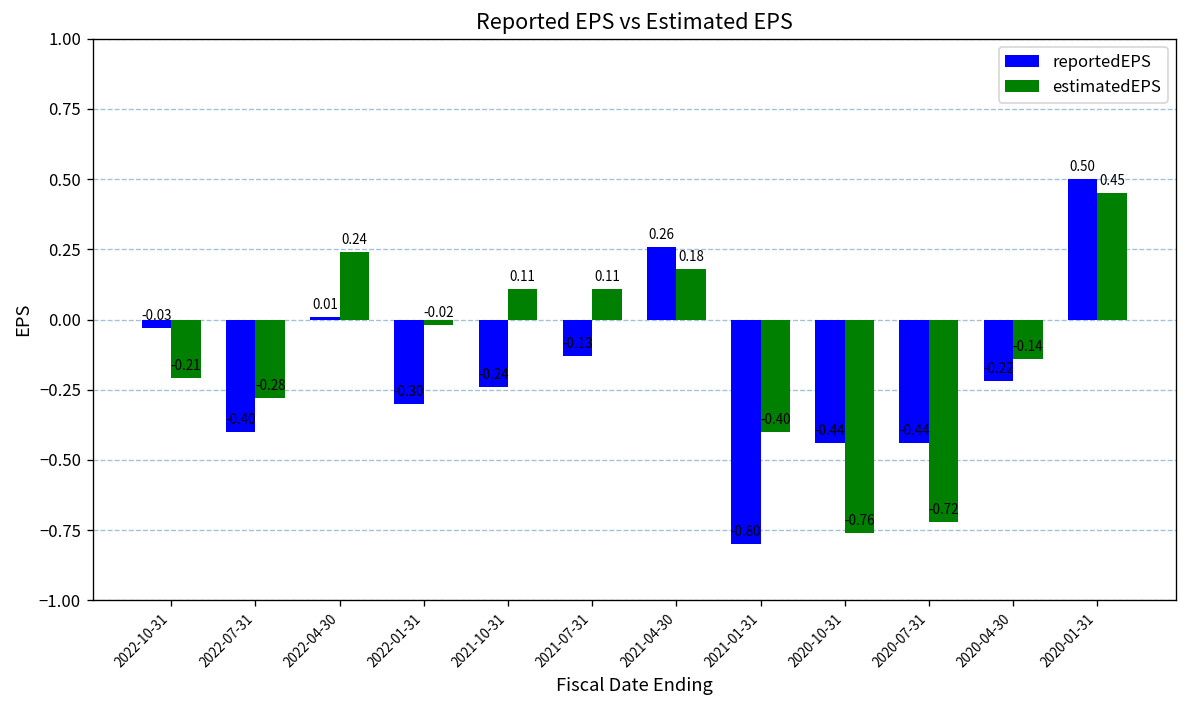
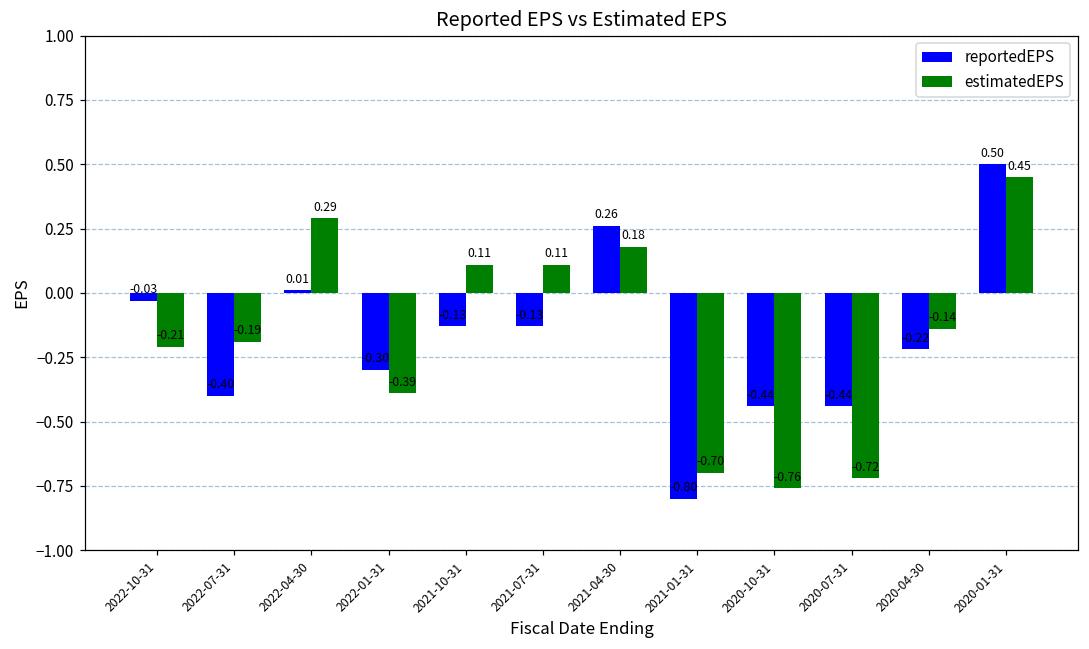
  {
    "reportedEPS": {
      "2022-10-31": -0.03,
      "2022-07-31": -0.40,
      "2022-04-30": 0.01,
      "2022-01-31": -0.30,
-     "2021-10-31": -0.24,
+     "2021-10-31": -0.13,
      "2021-07-31": -0.13,
      "2021-04-30": 0.26,
      "2021-01-31": -0.80,
      "2020-10-31": -0.44,
      "2020-07-31": -0.44,
      "2020-04-30": -0.22,
      "2020-01-31": 0.50
    },
    "estimatedEPS": {
      "2022-10-31": -0.21,
-     "2022-07-31": -0.28,
-     "2022-04-30": 0.24,
-     "2022-01-31": -0.02,
+     "2022-07-31": -0.19,
+     "2022-04-30": 0.29,
+     "2022-01-31": -0.39,
      "2021-10-31": 0.11,
      "2021-07-31": 0.11,
      "2021-04-30": 0.18,
-     "2021-01-31": -0.40,
+     "2021-01-31": -0.70,
      "2020-10-31": -0.76,
      "2020-07-31": -0.72,
      "2020-04-30": -0.14,
      "2020-01-31": 0.45
    }
  }
